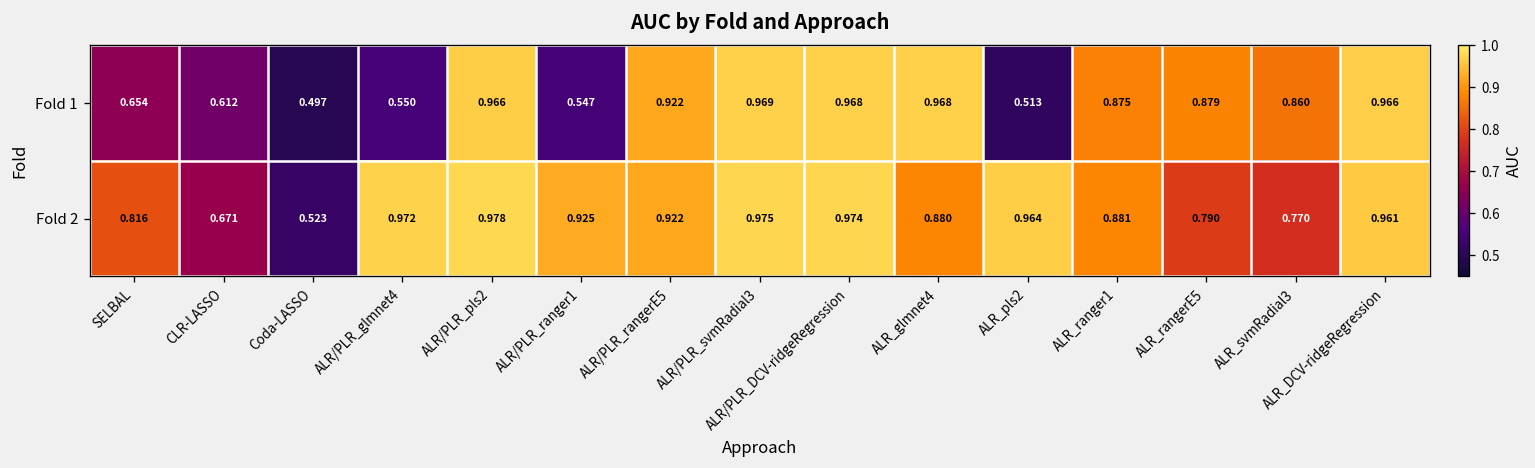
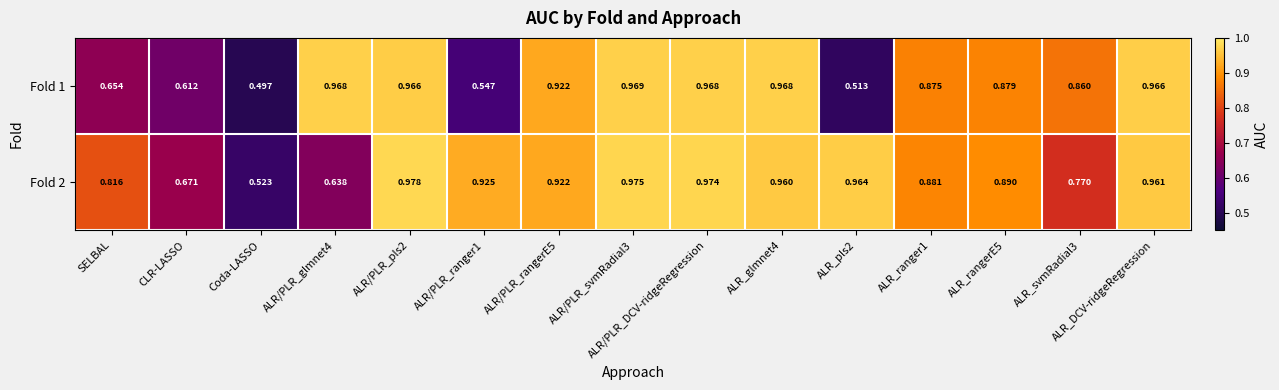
  {
    "Fold 1": {
      "SELBAL": 0.654,
      "CLR-LASSO": 0.612,
      "Coda-LASSO": 0.497,
-     "ALR/PLR_glmnet4": 0.550,
+     "ALR/PLR_glmnet4": 0.968,
      "ALR/PLR_pls2": 0.966,
      "ALR/PLR_ranger1": 0.547,
      "ALR/PLR_rangerE5": 0.922,
      "ALR/PLR_svmRadial3": 0.969,
      "ALR/PLR_DCV-ridgeRegression": 0.968,
      "ALR_glmnet4": 0.968,
      "ALR_pls2": 0.513,
      "ALR_ranger1": 0.875,
      "ALR_rangerE5": 0.879,
      "ALR_svmRadial3": 0.860,
      "ALR_DCV-ridgeRegression": 0.966
    },
    "Fold 2": {
      "SELBAL": 0.816,
      "CLR-LASSO": 0.671,
      "Coda-LASSO": 0.523,
-     "ALR/PLR_glmnet4": 0.972,
+     "ALR/PLR_glmnet4": 0.638,
      "ALR/PLR_pls2": 0.978,
      "ALR/PLR_ranger1": 0.925,
      "ALR/PLR_rangerE5": 0.922,
      "ALR/PLR_svmRadial3": 0.975,
      "ALR/PLR_DCV-ridgeRegression": 0.974,
-     "ALR_glmnet4": 0.880,
+     "ALR_glmnet4": 0.960,
      "ALR_pls2": 0.964,
      "ALR_ranger1": 0.881,
-     "ALR_rangerE5": 0.790,
+     "ALR_rangerE5": 0.890,
      "ALR_svmRadial3": 0.770,
      "ALR_DCV-ridgeRegression": 0.961
    }
  }
